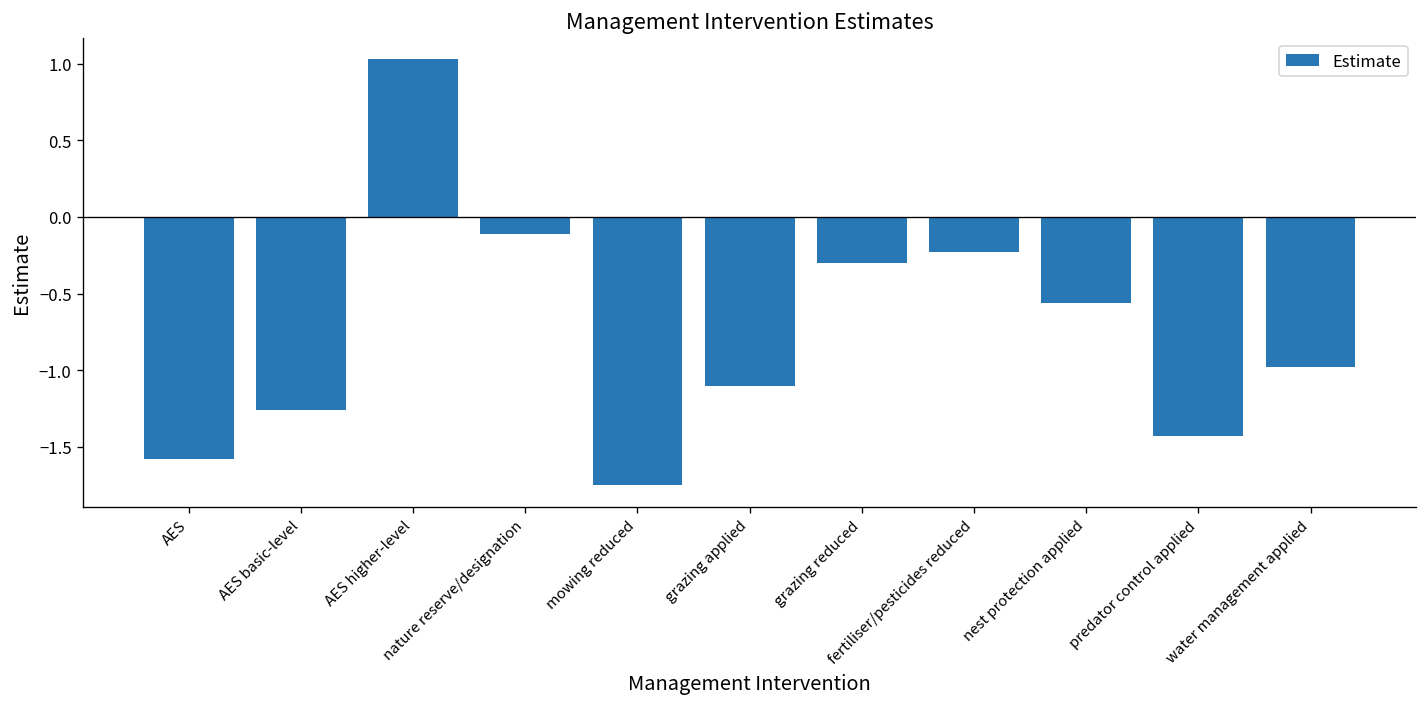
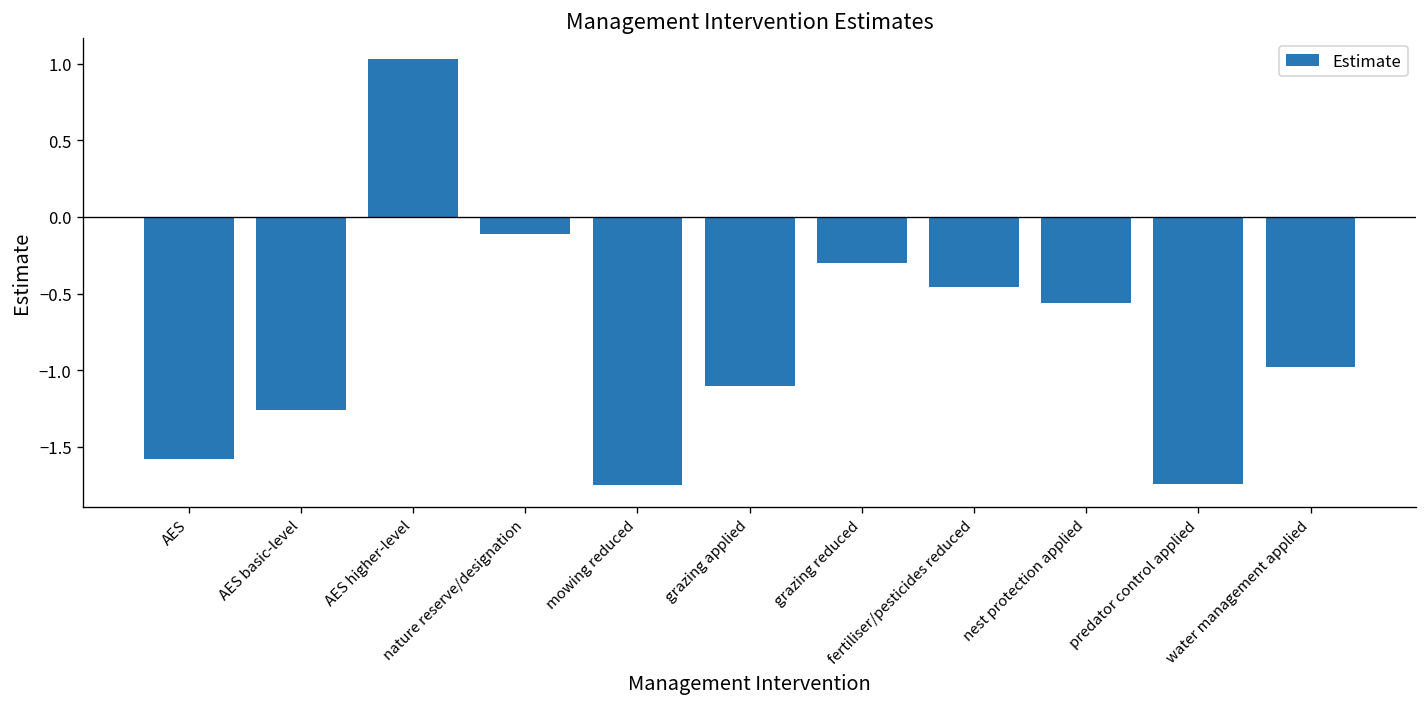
  {
    "AES": -1.58,
    "AES basic-level": -1.26,
    "AES higher-level": 1.03,
    "nature reserve/designation": -0.11,
    "mowing reduced": -1.75,
    "grazing applied": -1.10,
    "grazing reduced": -0.30,
-   "fertiliser/pesticides reduced": -0.23,
+   "fertiliser/pesticides reduced": -0.46,
    "nest protection applied": -0.56,
-   "predator control applied": -1.43,
+   "predator control applied": -1.74,
    "water management applied": -0.98
  }
